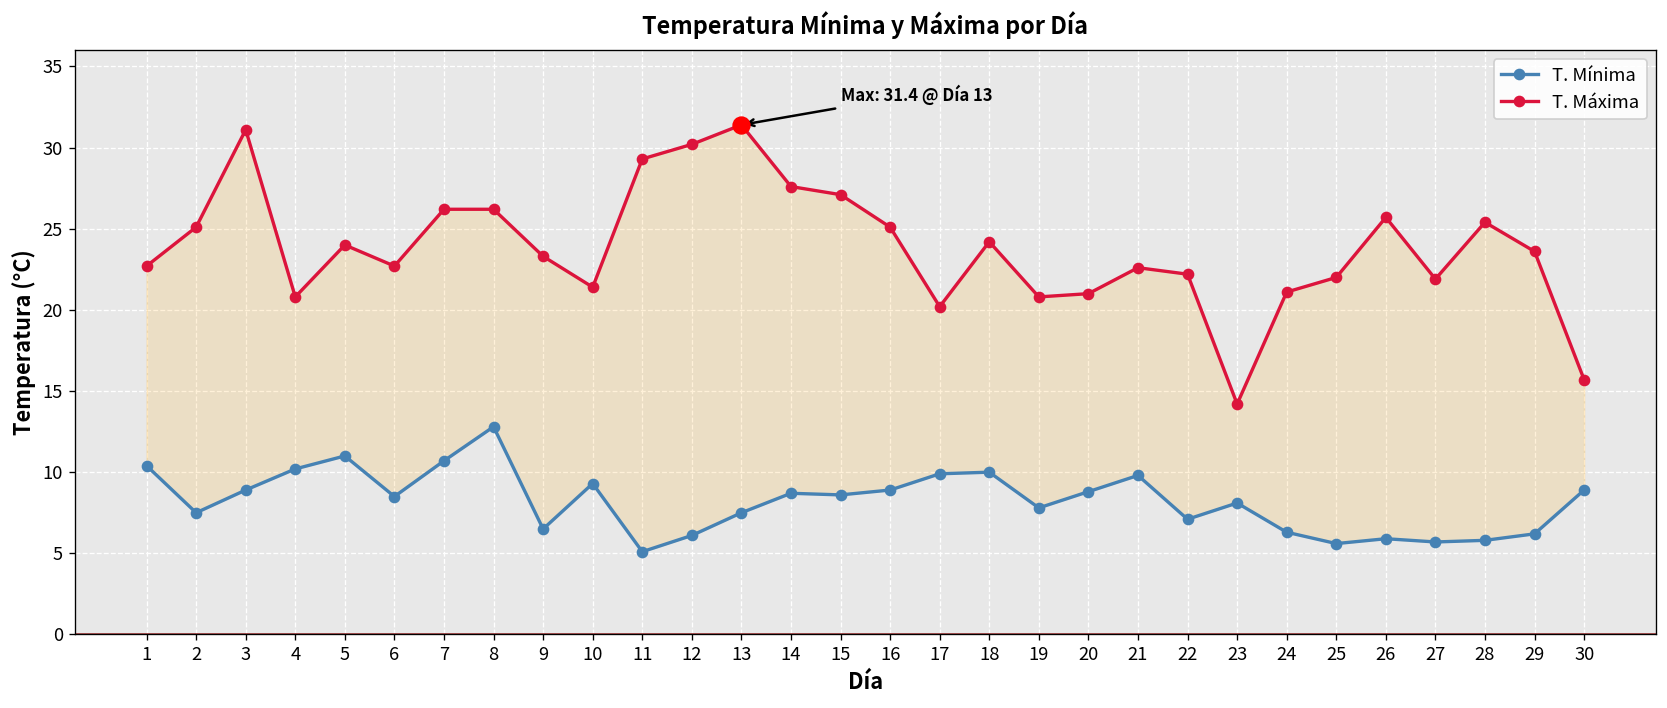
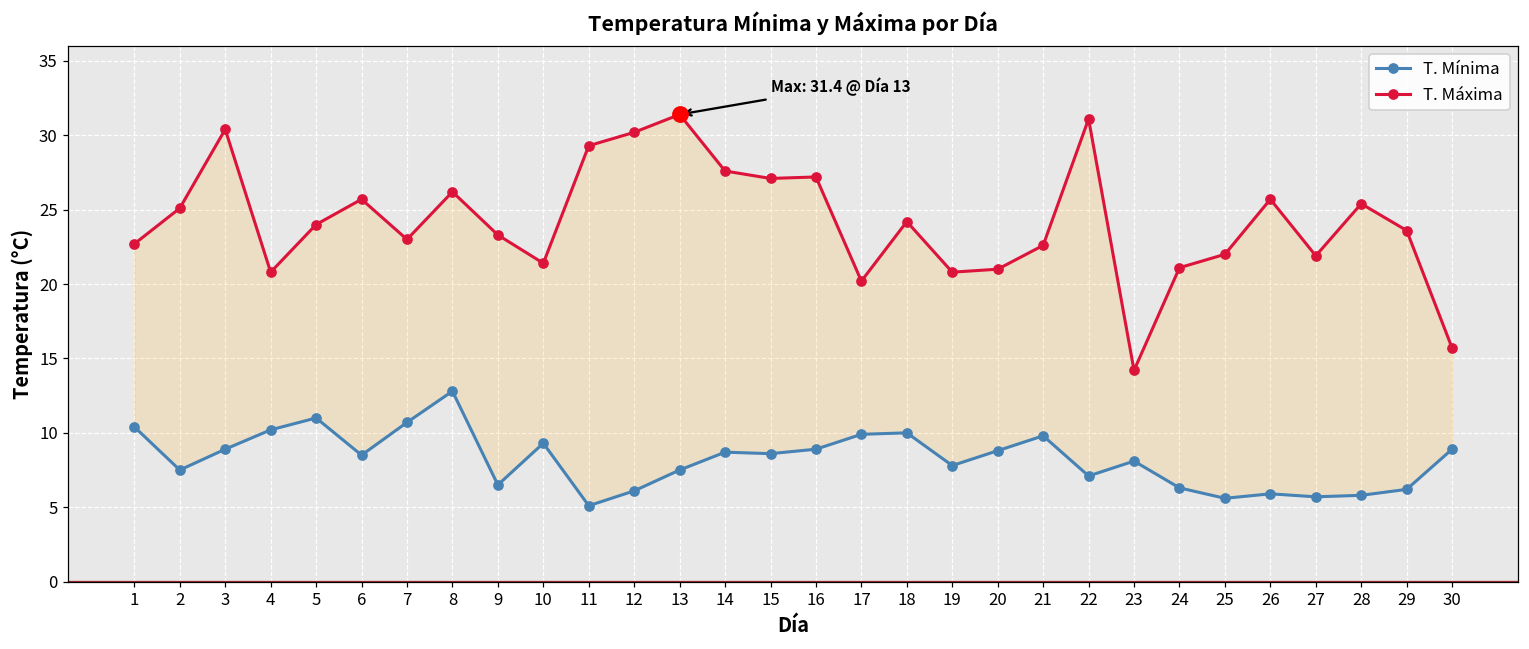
  {
    "T. Mínima": {
      "1": 10.4,
      "2": 7.5,
      "3": 8.9,
      "4": 10.2,
      "5": 11.0,
      "6": 8.5,
      "7": 10.7,
      "8": 12.8,
      "9": 6.5,
      "10": 9.3,
      "11": 5.1,
      "12": 6.1,
      "13": 7.5,
      "14": 8.7,
      "15": 8.6,
      "16": 8.9,
      "17": 9.9,
      "18": 10.0,
      "19": 7.8,
      "20": 8.8,
      "21": 9.8,
      "22": 7.1,
      "23": 8.1,
      "24": 6.3,
      "25": 5.6,
      "26": 5.9,
      "27": 5.7,
      "28": 5.8,
      "29": 6.2,
      "30": 8.9
    },
    "T. Máxima": {
      "1": 22.7,
      "2": 25.1,
-     "3": 31.1,
+     "3": 30.4,
      "4": 20.8,
      "5": 24.0,
-     "6": 22.7,
-     "7": 26.2,
+     "6": 25.7,
+     "7": 23.0,
      "8": 26.2,
      "9": 23.3,
      "10": 21.4,
      "11": 29.3,
      "12": 30.2,
      "14": 27.6,
      "15": 27.1,
-     "16": 25.1,
+     "16": 27.2,
      "17": 20.2,
      "18": 24.2,
      "19": 20.8,
      "20": 21.0,
      "21": 22.6,
-     "22": 22.2,
+     "22": 31.1,
      "23": 14.2,
      "24": 21.1,
      "25": 22.0,
      "26": 25.7,
      "27": 21.9,
      "28": 25.4,
      "29": 23.6,
      "30": 15.7
    }
  }
